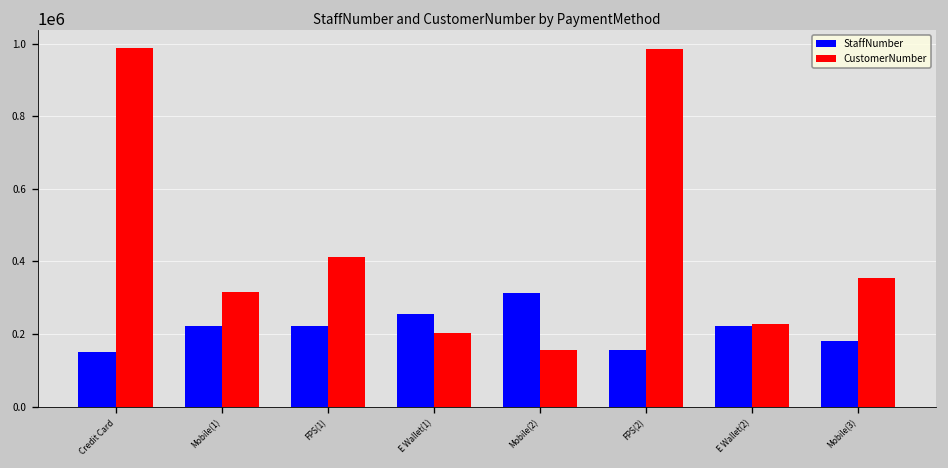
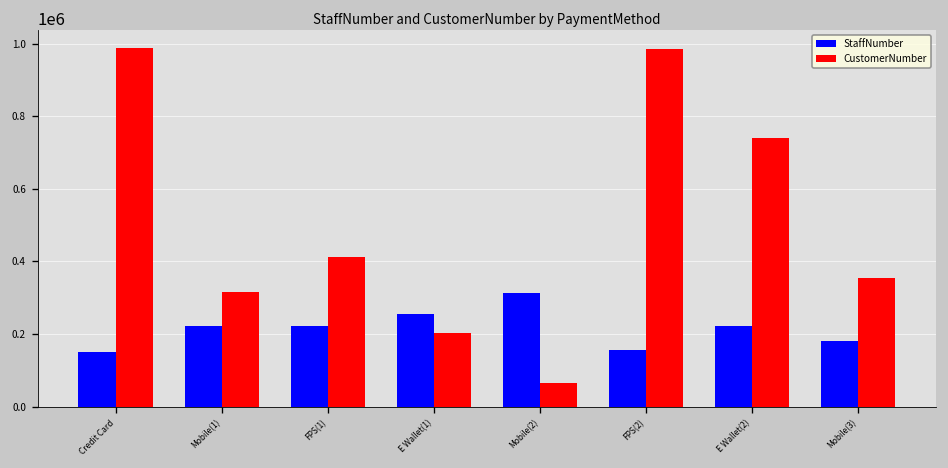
  {
    "StaffNumber": {
      "Credit Card": 150000,
      "Mobile(1)": 220000,
      "FPS(1)": 220000,
      "E Wallet(1)": 260000,
      "Mobile(2)": 310000,
      "FPS(2)": 160000,
      "E Wallet(2)": 220000,
      "Mobile(3)": 180000
    },
    "CustomerNumber": {
      "Credit Card": 990000,
      "Mobile(1)": 310000,
      "FPS(1)": 410000,
      "E Wallet(1)": 200000,
-     "Mobile(2)": 160000,
+     "Mobile(2)": 70000,
      "FPS(2)": 980000,
-     "E Wallet(2)": 230000,
+     "E Wallet(2)": 740000,
      "Mobile(3)": 350000
    }
  }
